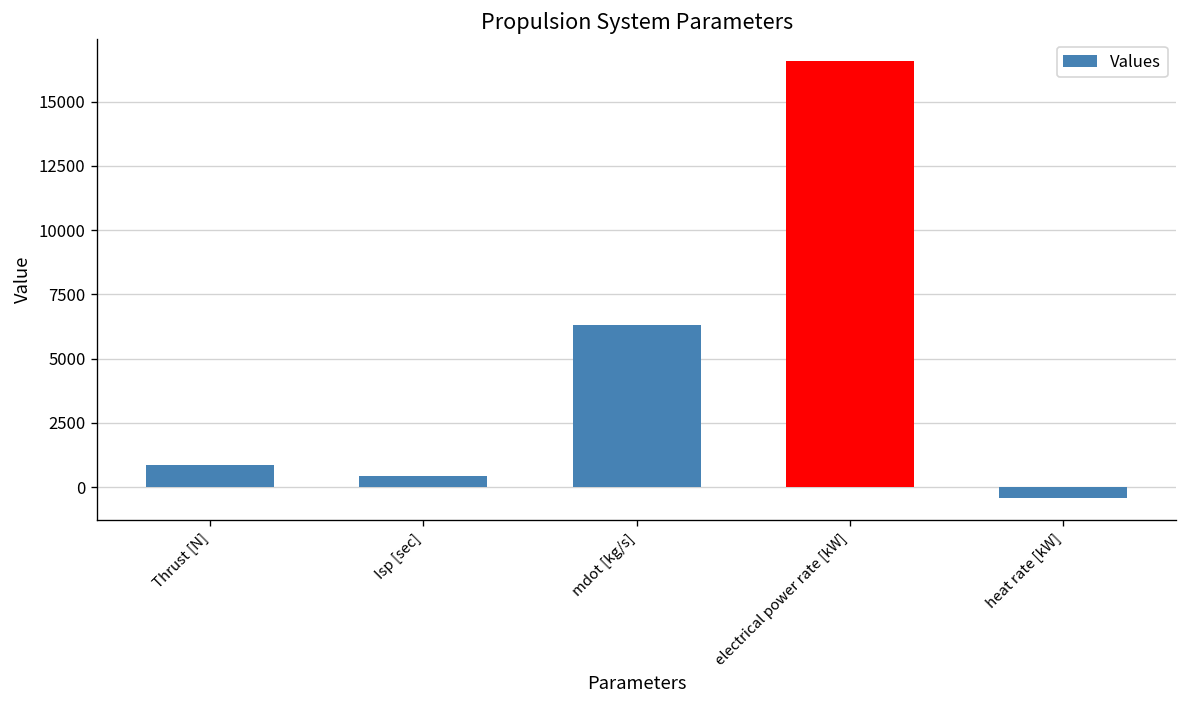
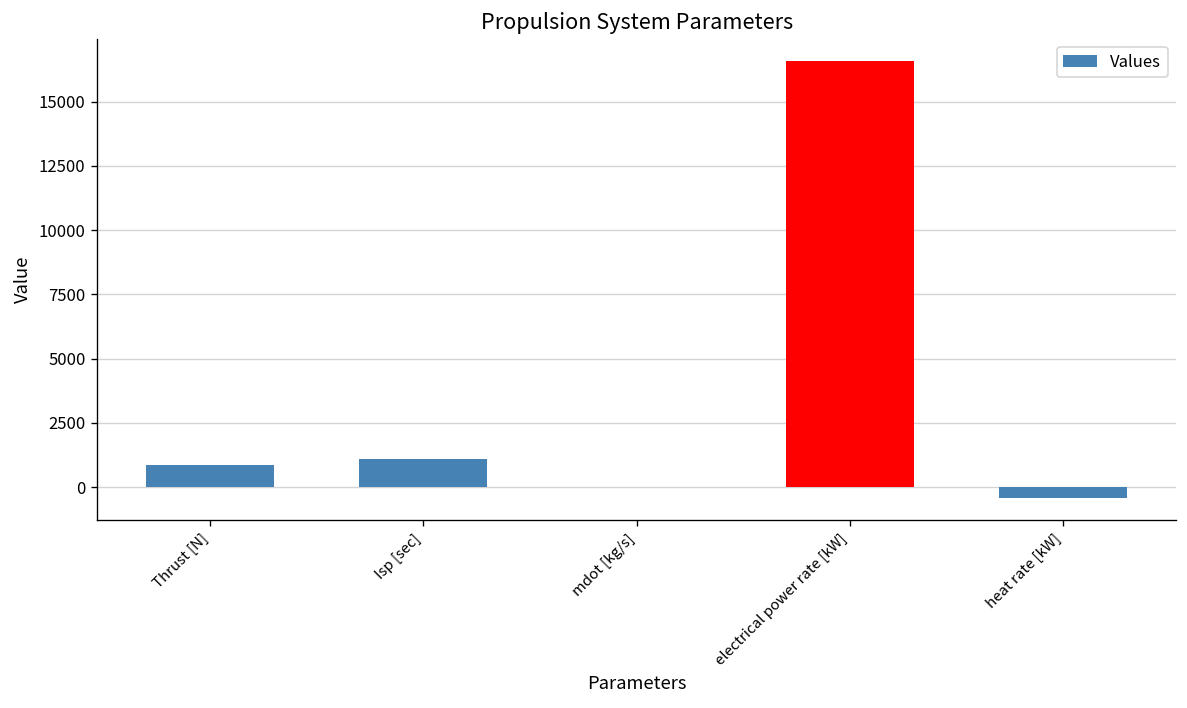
  {
    "Thrust [N]": 900,
-   "Isp [sec]": 400,
-   "mdot [kg/s]": 6300,
+   "Isp [sec]": 1100,
+   "mdot [kg/s]": 0,
    "electrical power rate [kW]": 16600,
    "heat rate [kW]": -400
  }
